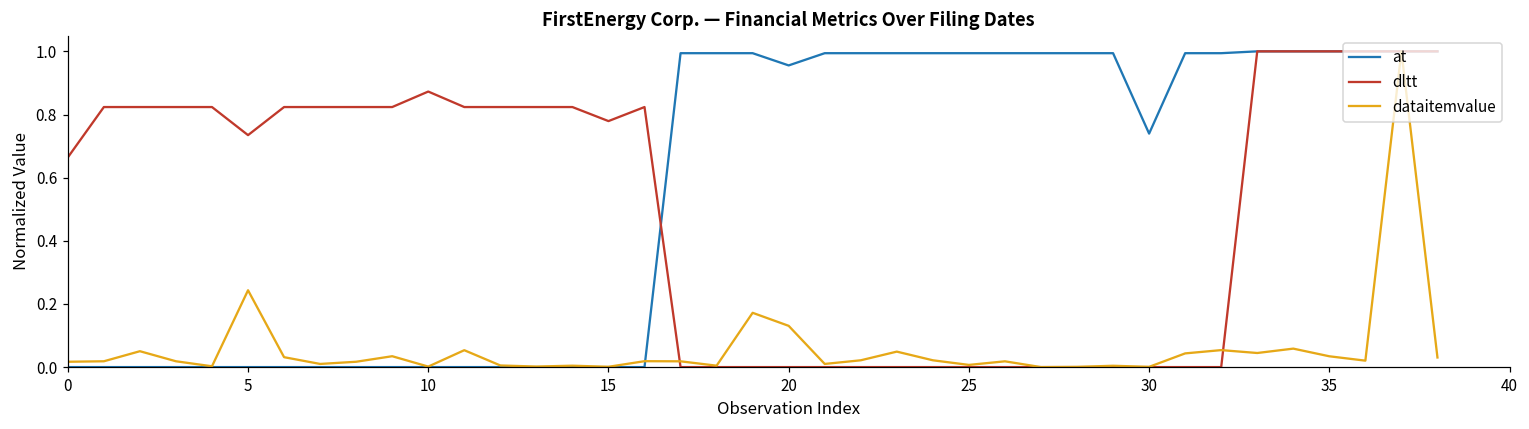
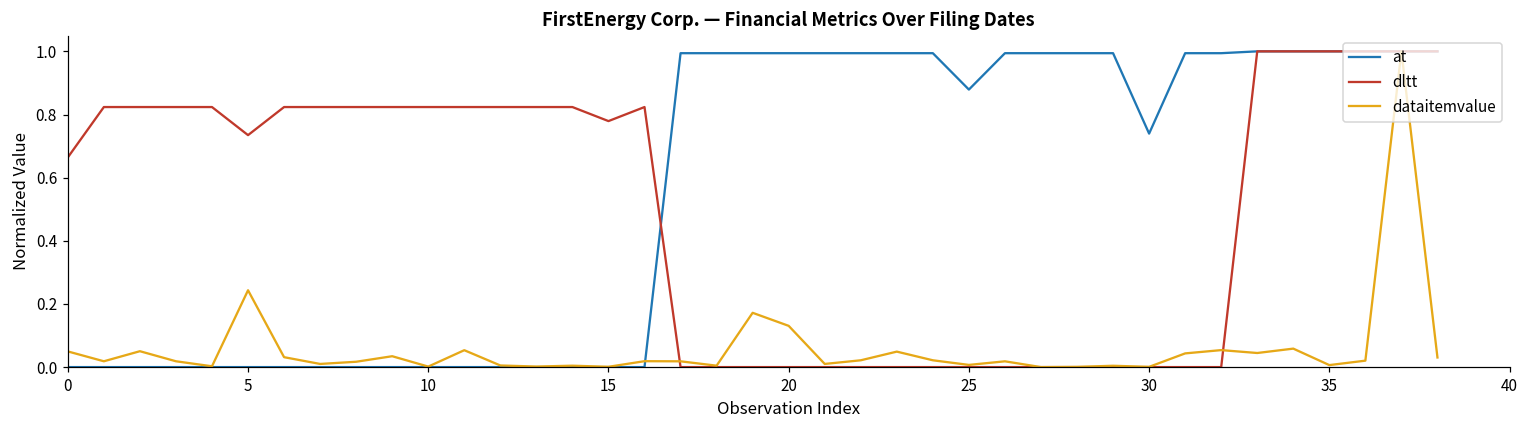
  {
    "at": {
      "0": 0.00,
      "5": 0.00,
-     "20": 0.96,
-     "25": 0.99,
+     "20": 0.99,
+     "25": 0.88,
      "30": 0.74
    },
    "dltt": {
      "0": 0.66,
      "5": 0.73,
-     "10": 0.87,
+     "10": 0.82,
      "15": 0.78,
      "20": 0.00
    },
    "dataitemvalue": {
-     "0": 0.02,
+     "0": 0.05,
      "5": 0.24,
      "20": 0.13,
-     "35": 0.03
+     "35": 0.01
    }
  }
